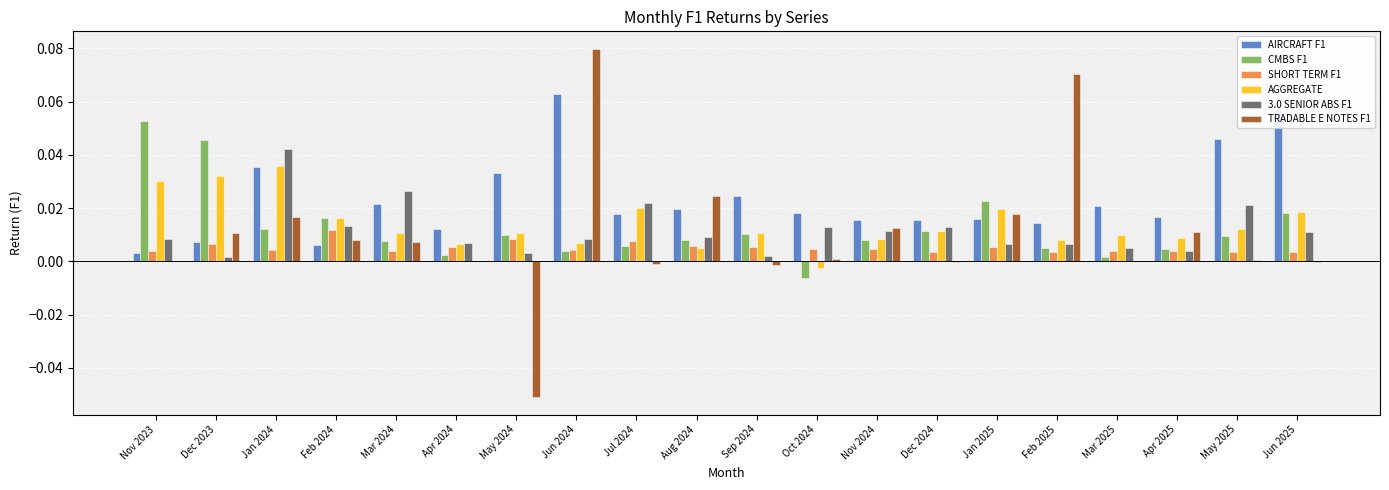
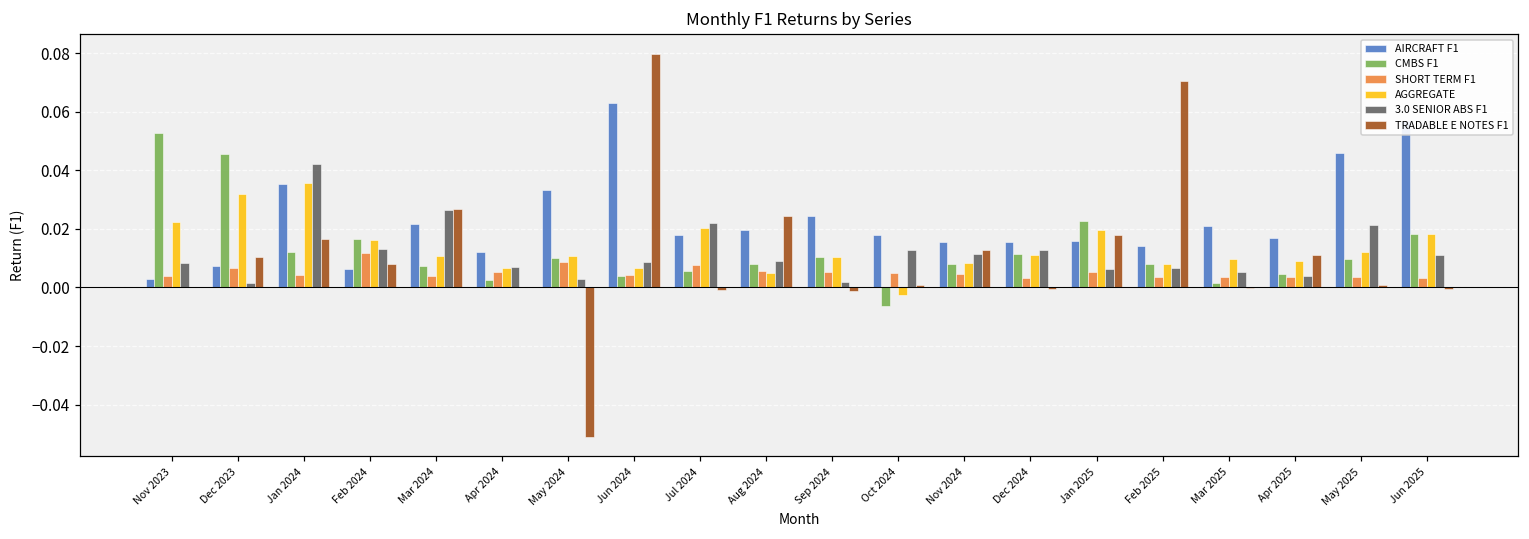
  {
    "AIRCRAFT F1": {
      "Nov 2023": 0.003,
      "Dec 2023": 0.007,
      "Jan 2024": 0.035,
      "Feb 2024": 0.006,
      "Mar 2024": 0.022,
      "Apr 2024": 0.012,
      "May 2024": 0.033,
      "Jun 2024": 0.063,
      "Jul 2024": 0.018,
      "Aug 2024": 0.020,
      "Sep 2024": 0.025,
      "Oct 2024": 0.018,
      "Nov 2024": 0.016,
      "Dec 2024": 0.016,
      "Jan 2025": 0.016,
      "Feb 2025": 0.014,
      "Mar 2025": 0.021,
      "Apr 2025": 0.017,
      "May 2025": 0.046
    },
    "CMBS F1": {
      "Nov 2023": 0.053,
      "Dec 2023": 0.046,
      "Jan 2024": 0.012,
      "Feb 2024": 0.016,
      "Mar 2024": 0.007,
      "Apr 2024": 0.003,
      "May 2024": 0.010,
      "Jun 2024": 0.004,
      "Jul 2024": 0.006,
      "Aug 2024": 0.008,
      "Sep 2024": 0.010,
      "Oct 2024": -0.006,
      "Nov 2024": 0.008,
      "Dec 2024": 0.011,
      "Jan 2025": 0.023,
-     "Feb 2025": 0.005,
+     "Feb 2025": 0.008,
      "Mar 2025": 0.002,
      "Apr 2025": 0.005,
      "May 2025": 0.010,
      "Jun 2025": 0.018
    },
    "SHORT TERM F1": {
      "Nov 2023": 0.004,
      "Dec 2023": 0.007,
      "Jan 2024": 0.004,
      "Feb 2024": 0.012,
      "Mar 2024": 0.004,
      "Apr 2024": 0.005,
      "May 2024": 0.009,
      "Jun 2024": 0.004,
      "Jul 2024": 0.008,
      "Aug 2024": 0.006,
      "Sep 2024": 0.005,
      "Oct 2024": 0.005,
      "Nov 2024": 0.005,
      "Dec 2024": 0.003,
      "Jan 2025": 0.005,
      "Feb 2025": 0.003,
      "Mar 2025": 0.004,
      "Apr 2025": 0.004,
      "May 2025": 0.004,
      "Jun 2025": 0.003
    },
    "AGGREGATE": {
-     "Nov 2023": 0.030,
+     "Nov 2023": 0.022,
      "Dec 2023": 0.032,
      "Jan 2024": 0.036,
      "Feb 2024": 0.016,
      "Mar 2024": 0.011,
      "Apr 2024": 0.007,
      "May 2024": 0.011,
      "Jun 2024": 0.007,
      "Jul 2024": 0.020,
      "Aug 2024": 0.005,
      "Sep 2024": 0.010,
      "Oct 2024": -0.003,
      "Nov 2024": 0.008,
      "Dec 2024": 0.011,
      "Jan 2025": 0.020,
      "Feb 2025": 0.008,
      "Mar 2025": 0.010,
      "Apr 2025": 0.009,
      "May 2025": 0.012,
      "Jun 2025": 0.018
    },
    "3.0 SENIOR ABS F1": {
      "Nov 2023": 0.008,
      "Dec 2023": 0.001,
      "Jan 2024": 0.042,
      "Feb 2024": 0.013,
      "Mar 2024": 0.027,
      "Apr 2024": 0.007,
      "May 2024": 0.003,
      "Jun 2024": 0.009,
      "Jul 2024": 0.022,
      "Aug 2024": 0.009,
      "Sep 2024": 0.002,
      "Oct 2024": 0.013,
      "Nov 2024": 0.011,
      "Dec 2024": 0.013,
      "Jan 2025": 0.006,
      "Feb 2025": 0.007,
      "Mar 2025": 0.005,
      "Apr 2025": 0.004,
      "May 2025": 0.021,
      "Jun 2025": 0.011
    },
    "TRADABLE E NOTES F1": {
      "Nov 2023": 0.000,
      "Dec 2023": 0.010,
      "Jan 2024": 0.017,
      "Feb 2024": 0.008,
-     "Mar 2024": 0.007,
+     "Mar 2024": 0.027,
      "May 2024": -0.051,
      "Jun 2024": 0.080,
      "Jul 2024": -0.001,
      "Aug 2024": 0.024,
      "Sep 2024": -0.001,
      "Nov 2024": 0.013,
      "Jan 2025": 0.018,
      "Feb 2025": 0.070,
      "Apr 2025": 0.011
    }
  }
